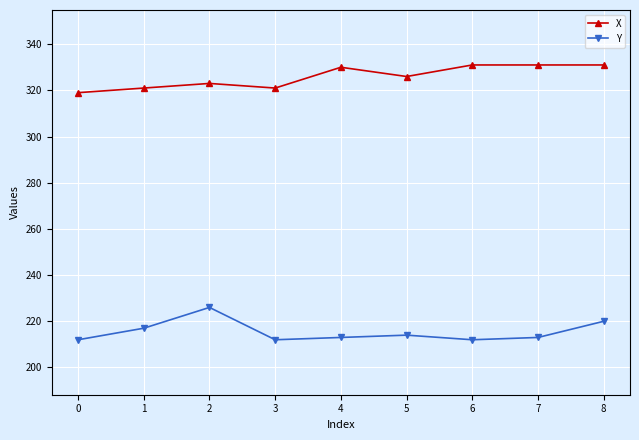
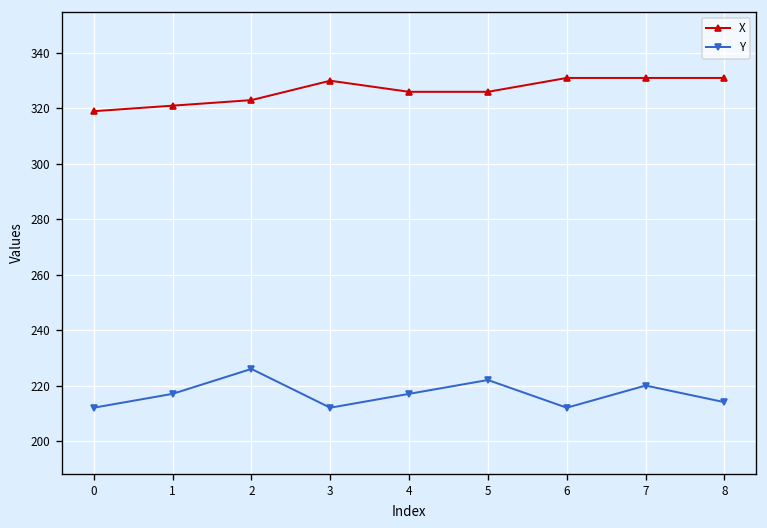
  {
    "X": {
      "0": 319,
      "1": 321,
      "2": 323,
-     "3": 321,
-     "4": 330,
+     "3": 330,
+     "4": 326,
      "5": 326,
      "6": 331,
      "7": 331,
      "8": 331
    },
    "Y": {
      "0": 212,
      "1": 217,
      "2": 226,
      "3": 212,
-     "4": 213,
-     "5": 214,
+     "4": 217,
+     "5": 222,
      "6": 212,
-     "7": 213,
-     "8": 220
+     "7": 220,
+     "8": 214
    }
  }
